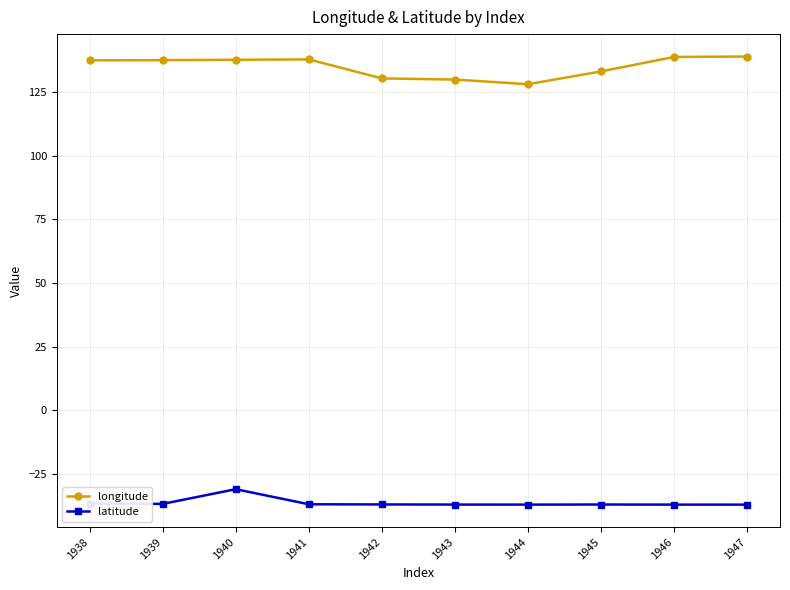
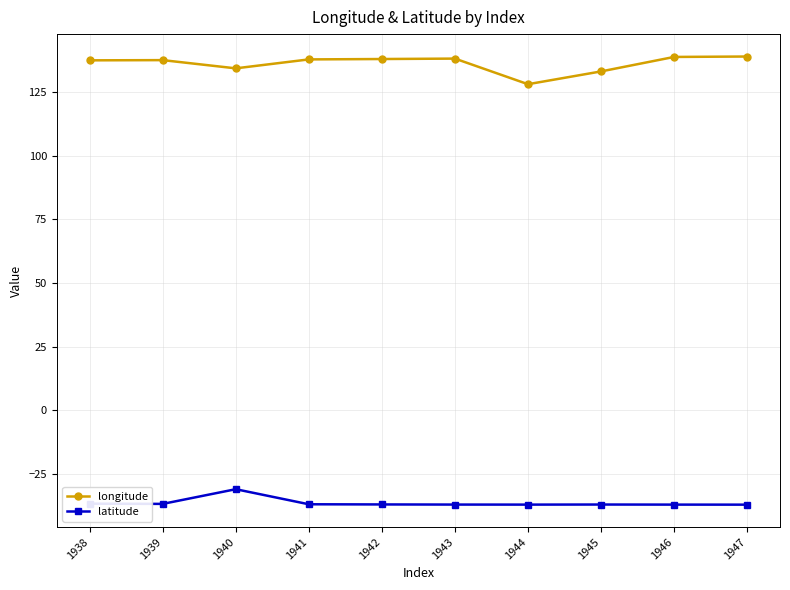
  {
    "longitude": {
      "1938": 137,
      "1939": 137,
-     "1940": 138,
+     "1940": 134,
      "1941": 138,
-     "1942": 130,
-     "1943": 130,
+     "1942": 138,
+     "1943": 138,
      "1944": 128,
      "1945": 133,
      "1946": 139,
      "1947": 139
    },
    "latitude": {
      "1939": -37,
      "1940": -31,
      "1941": -37,
      "1942": -37,
      "1943": -37,
      "1944": -37,
      "1945": -37,
      "1946": -37,
      "1947": -37
    }
  }
